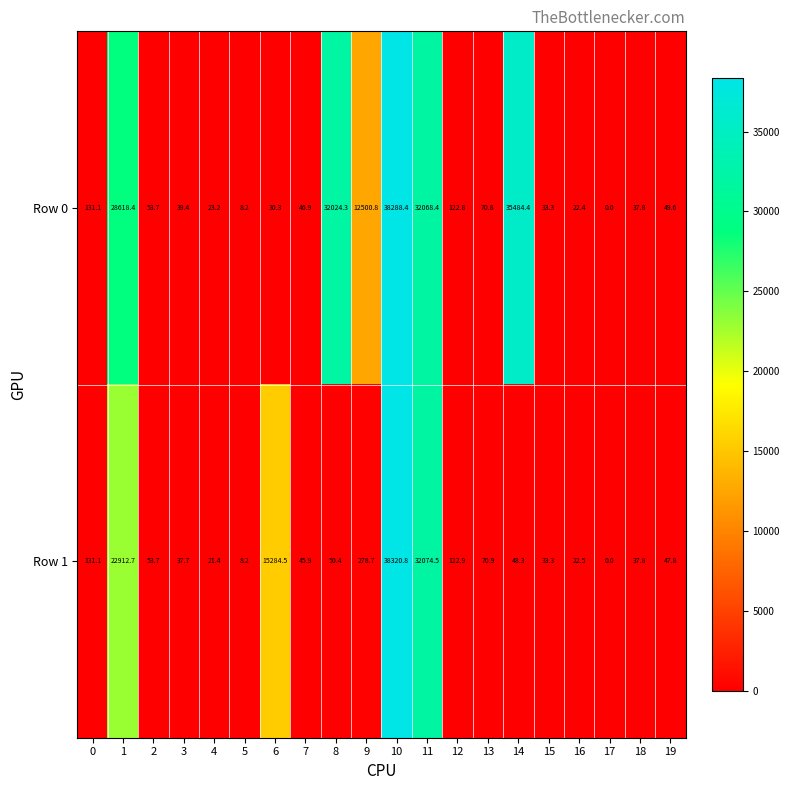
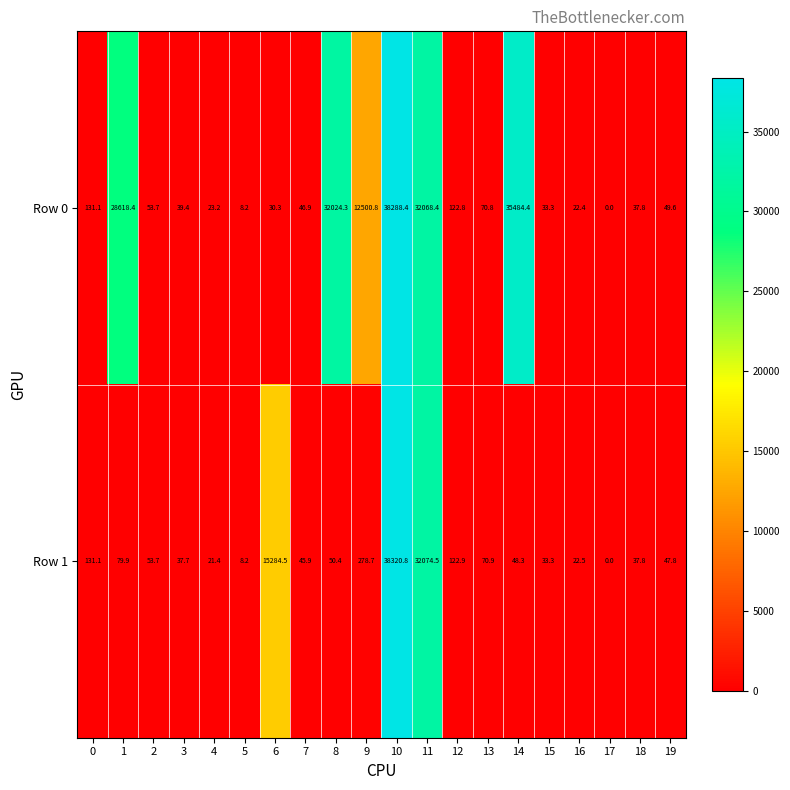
  {
    "Row 0": {
      "0": 131.1,
      "1": 28618.4,
      "2": 53.7,
      "3": 39.4,
      "4": 23.2,
      "5": 8.2,
      "6": 30.3,
      "7": 46.9,
      "8": 32024.3,
      "9": 12500.8,
      "10": 38288.4,
      "11": 32068.4,
      "12": 122.8,
      "13": 70.8,
      "14": 35484.4,
      "15": 33.3,
      "16": 22.4,
      "17": 0.0,
      "18": 37.8,
      "19": 49.6
    },
    "Row 1": {
      "0": 131.1,
-     "1": 22912.7,
+     "1": 79.9,
      "2": 53.7,
      "3": 37.7,
      "4": 21.4,
      "5": 8.2,
      "6": 15284.5,
      "7": 45.9,
      "8": 50.4,
      "9": 278.7,
      "10": 38320.8,
      "11": 32074.5,
      "12": 122.9,
      "13": 70.9,
      "14": 48.3,
      "15": 33.3,
      "16": 22.5,
      "17": 0.0,
      "18": 37.8,
      "19": 47.8
    }
  }
